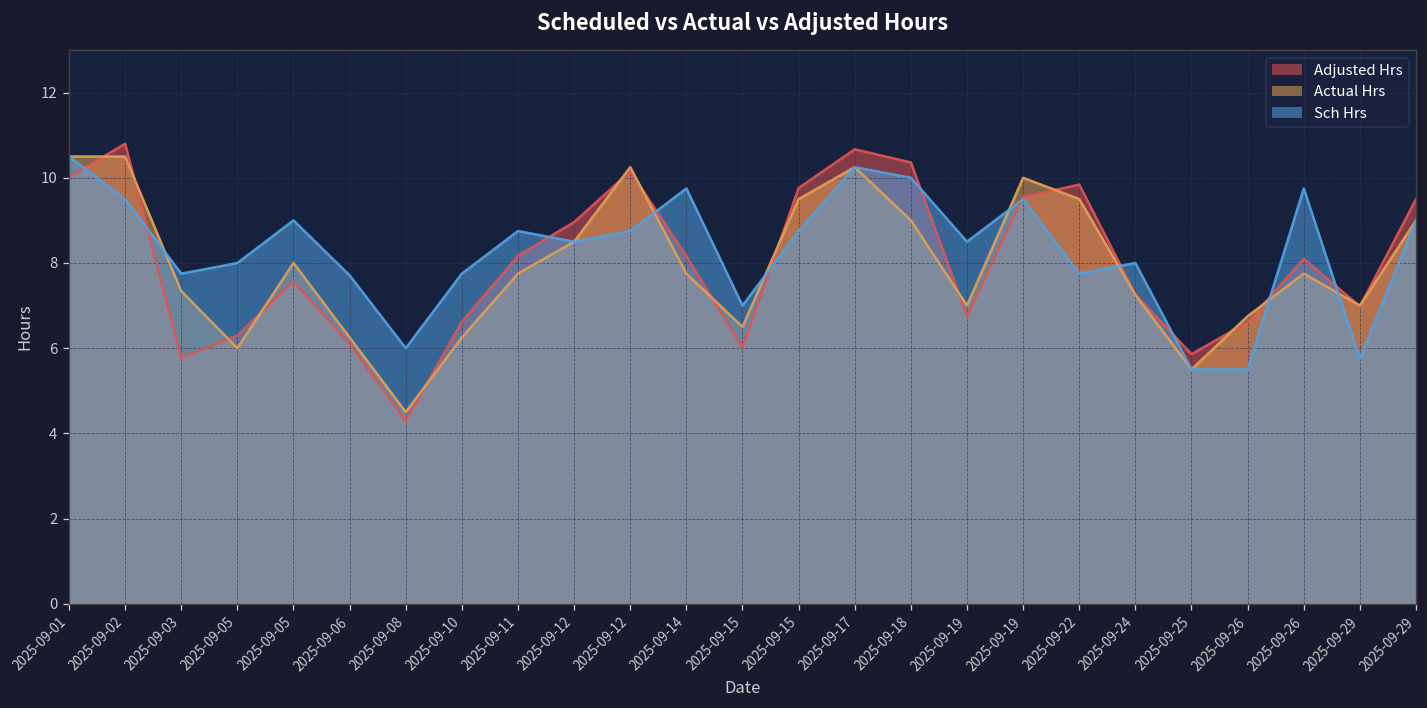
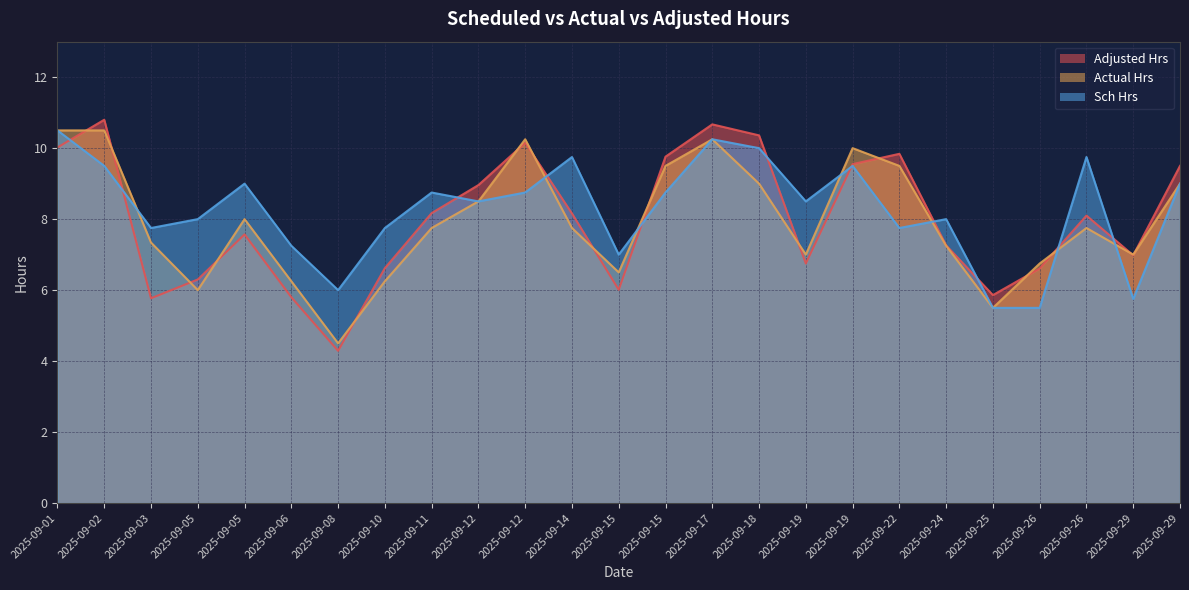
  {
    "Adjusted Hrs": {
      "2025-09-01": 10.0,
      "2025-09-02": 10.8,
      "2025-09-03": 5.8,
-     "2025-09-06": 6.1,
+     "2025-09-06": 5.8,
      "2025-09-08": 4.3,
      "2025-09-10": 6.6,
      "2025-09-11": 8.2,
      "2025-09-14": 8.2,
      "2025-09-17": 10.7,
      "2025-09-18": 10.4,
      "2025-09-22": 9.8,
      "2025-09-25": 5.9
    },
    "Actual Hrs": {
      "2025-09-02": 10.5,
      "2025-09-03": 7.3,
      "2025-09-06": 6.3,
      "2025-09-08": 4.5,
      "2025-09-10": 6.3,
      "2025-09-11": 7.8,
      "2025-09-14": 7.8,
      "2025-09-18": 9.0,
      "2025-09-22": 9.5
    },
    "Sch Hrs": {
      "2025-09-02": 9.5,
      "2025-09-03": 7.8,
-     "2025-09-06": 7.7,
+     "2025-09-06": 7.3,
      "2025-09-08": 6.0,
      "2025-09-10": 7.8,
      "2025-09-11": 8.8,
      "2025-09-14": 9.8,
      "2025-09-18": 10.0,
      "2025-09-22": 7.8,
      "2025-09-24": 8.0
    }
  }
